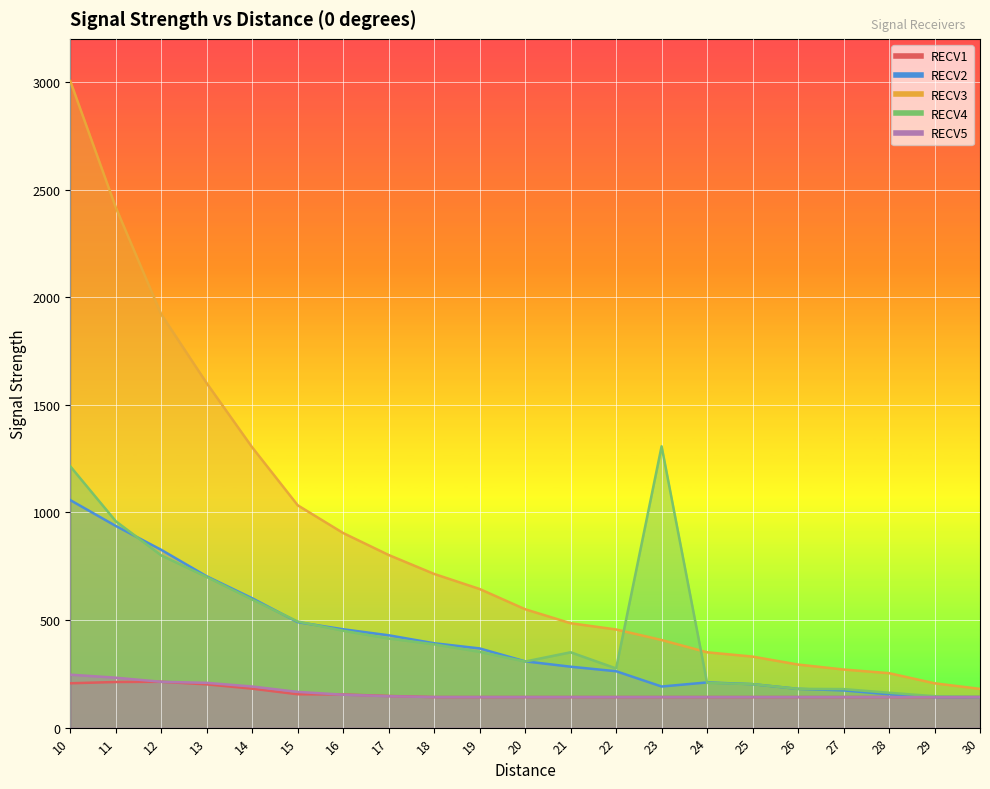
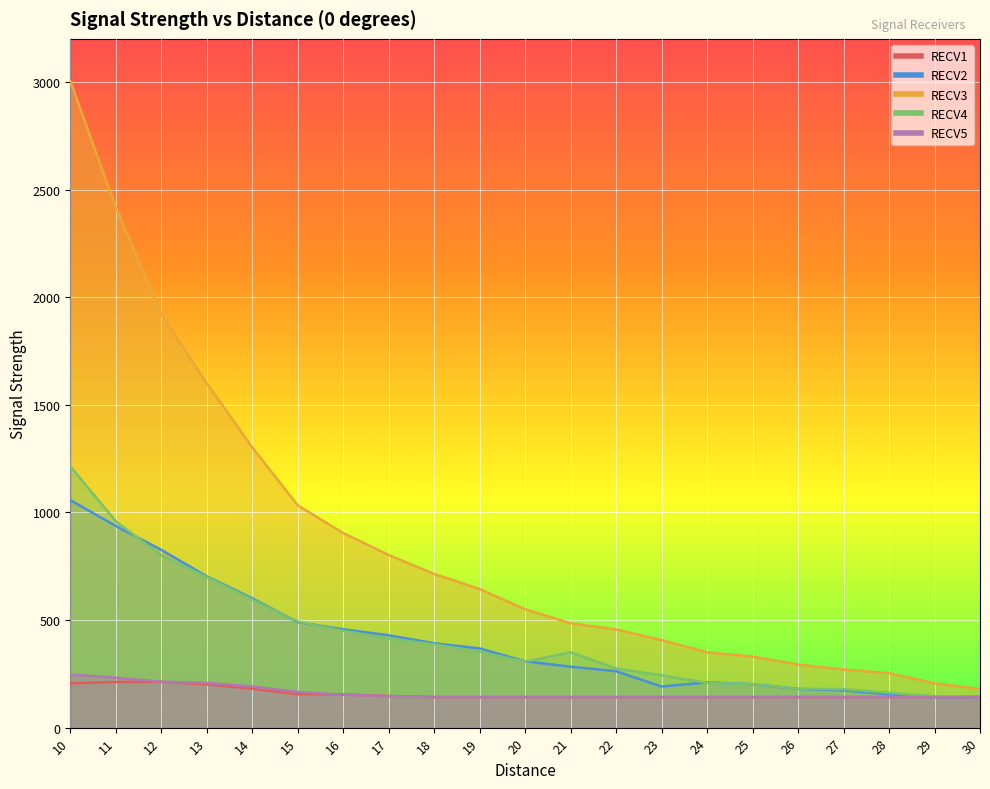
  {
    "RECV2": {
      "10": 1060,
      "11": 940,
      "12": 830,
      "17": 430,
      "19": 370,
      "21": 280,
      "22": 260,
      "23": 190
    },
    "RECV4": {
      "10": 1210,
      "11": 960,
      "12": 800,
      "17": 410,
      "19": 350,
      "21": 350,
      "22": 280,
-     "23": 1310
+     "23": 240
    },
    "RECV5": {
      "10": 250,
      "11": 230
    }
  }
